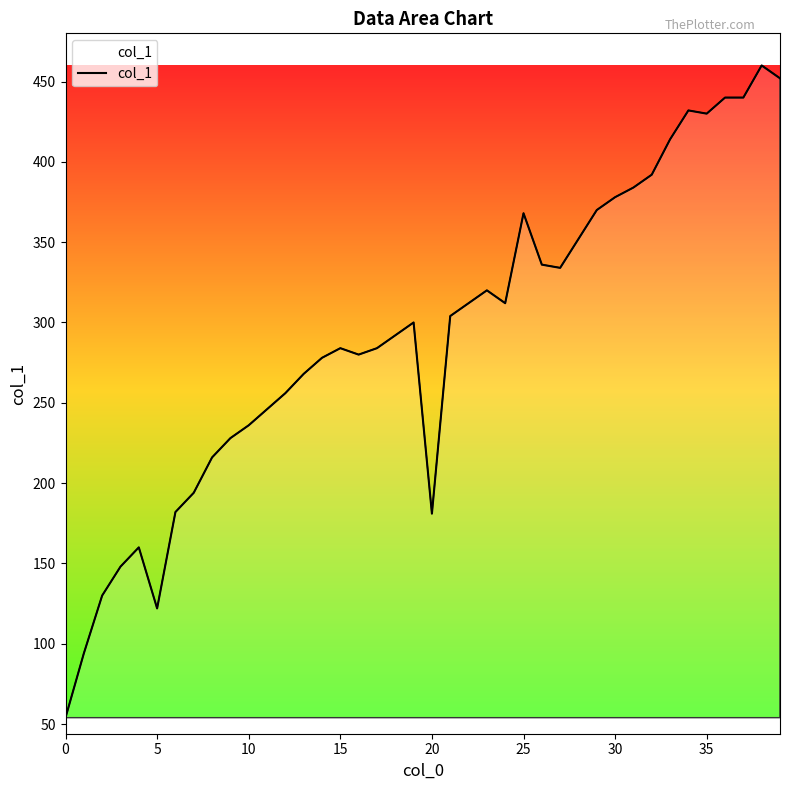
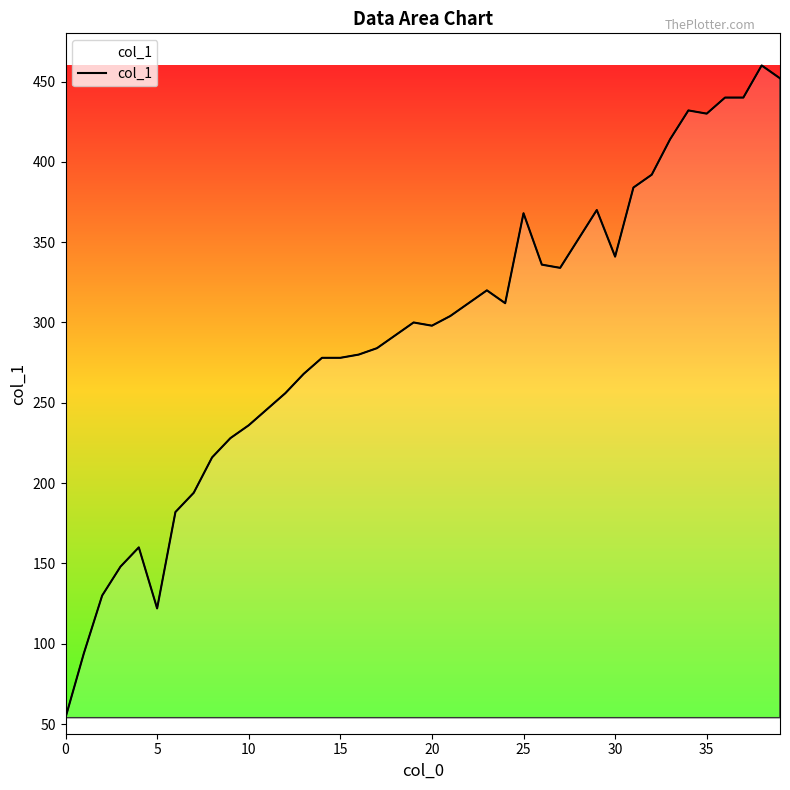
  {
    "0": 54,
    "5": 122,
    "10": 236,
-   "15": 284,
-   "20": 181,
+   "15": 278,
+   "20": 298,
    "25": 368,
-   "30": 378,
+   "30": 341,
    "35": 430
  }
